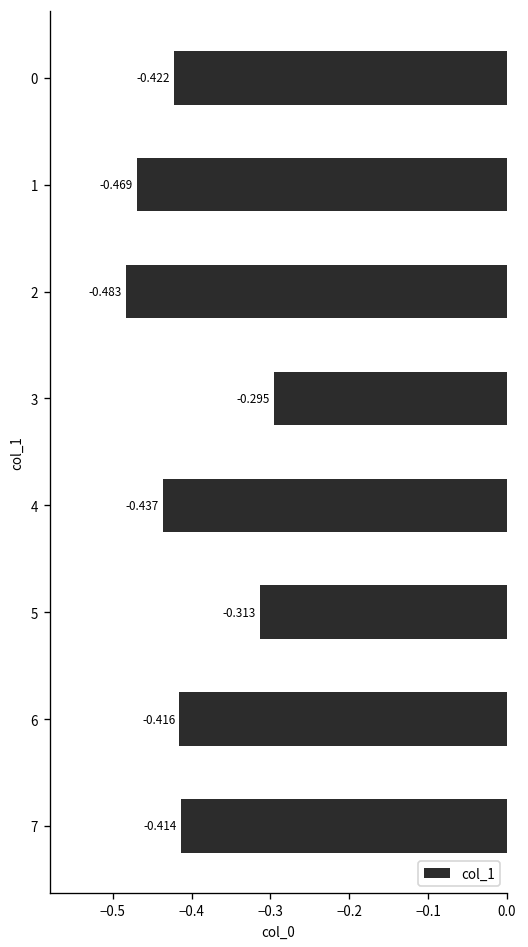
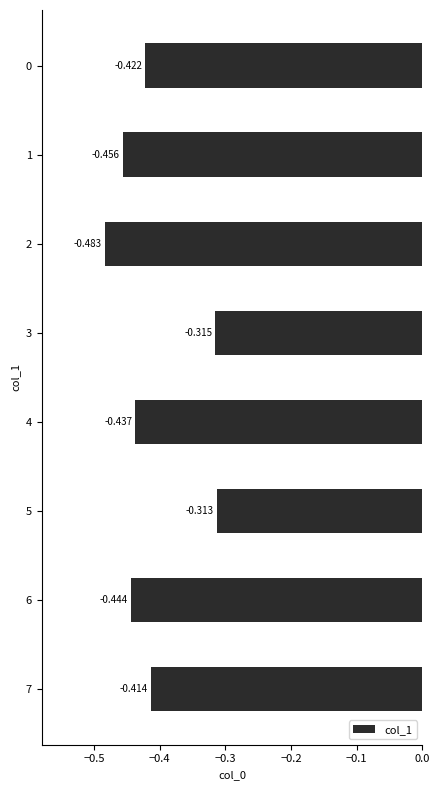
  {
    "0": -0.422,
-   "1": -0.469,
+   "1": -0.456,
    "2": -0.483,
-   "3": -0.295,
+   "3": -0.315,
    "4": -0.437,
    "5": -0.313,
-   "6": -0.416,
+   "6": -0.444,
    "7": -0.414
  }
